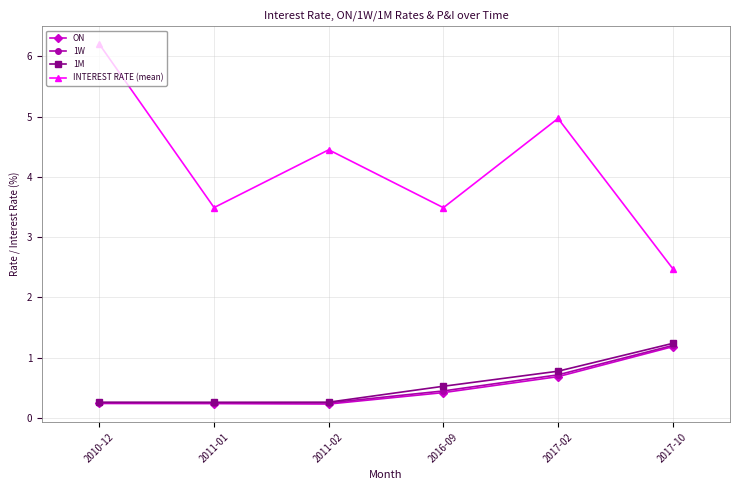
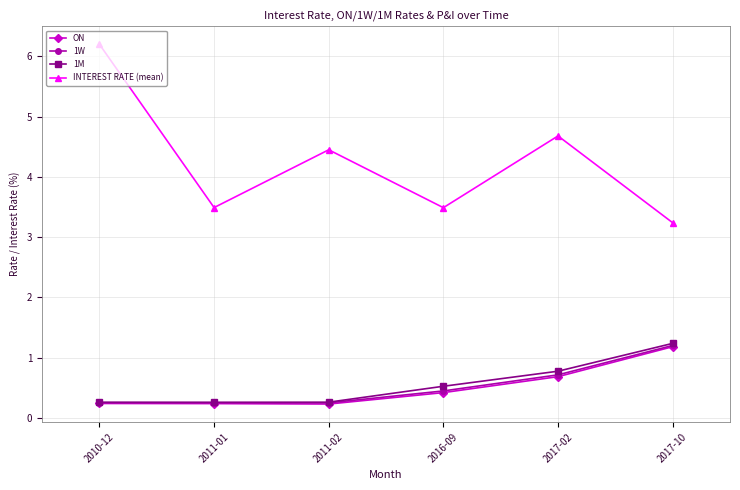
  {
    "INTEREST RATE (mean)": {
      "2011-01": 3.5,
      "2011-02": 4.5,
      "2016-09": 3.5,
-     "2017-02": 5.0,
-     "2017-10": 2.5
+     "2017-02": 4.7,
+     "2017-10": 3.2
    }
  }
